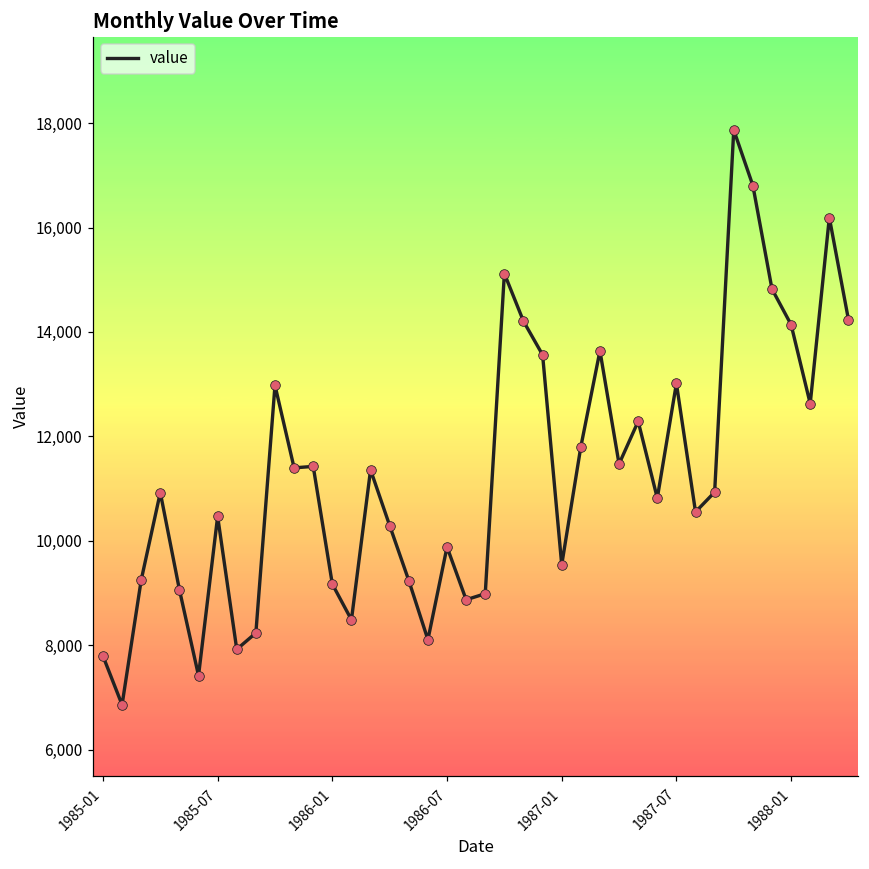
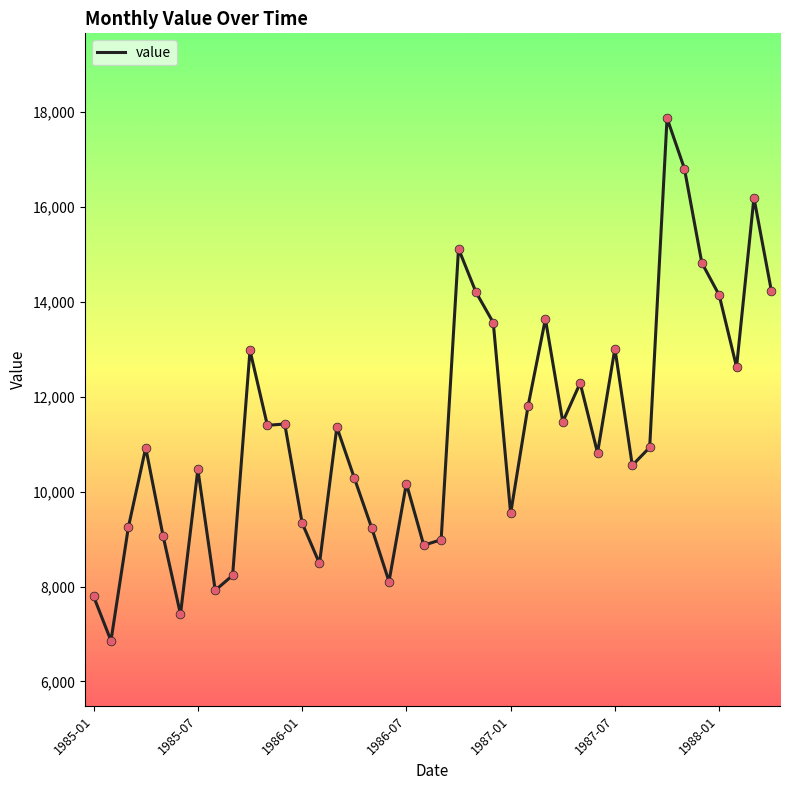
  {
    "1985-01": "7,800",
    "1985-07": "10,500",
-   "1986-01": "9,200",
-   "1986-07": "9,900",
+   "1986-01": "9,300",
+   "1986-07": "10,200",
    "1987-01": "9,500",
    "1987-07": "13,000",
    "1988-01": "14,100"
  }
